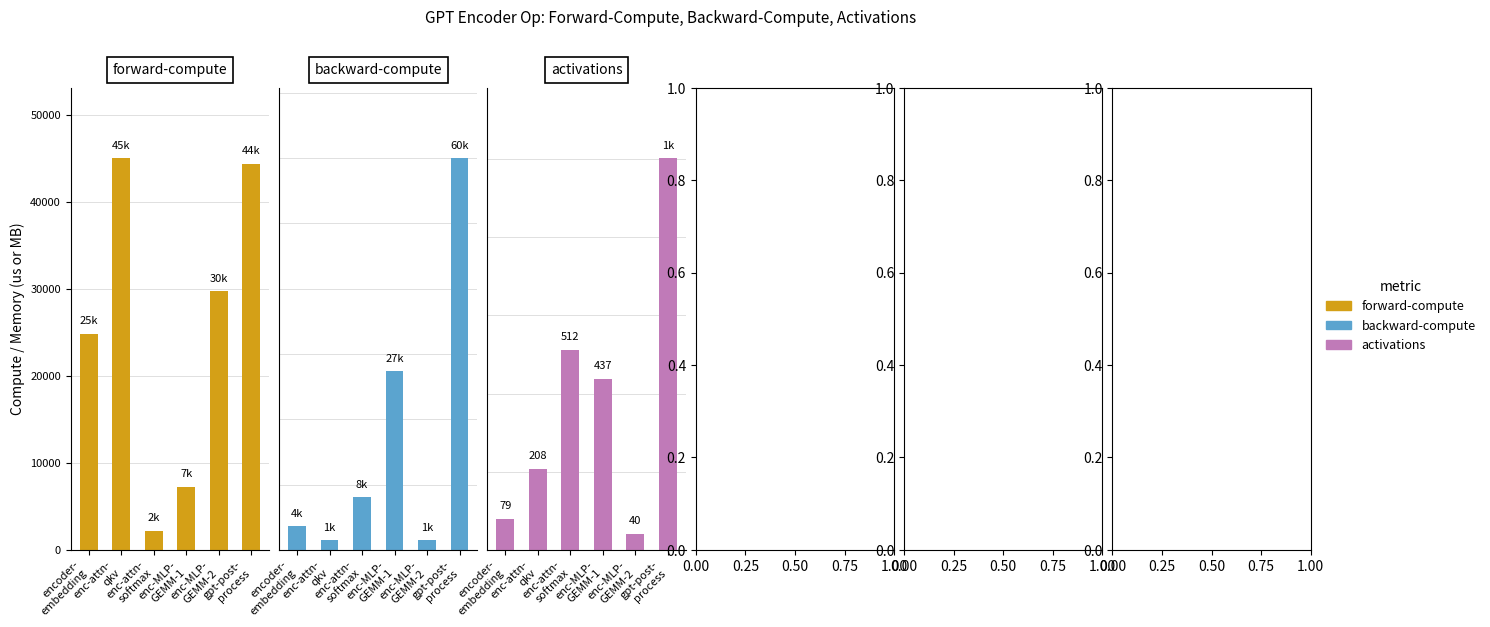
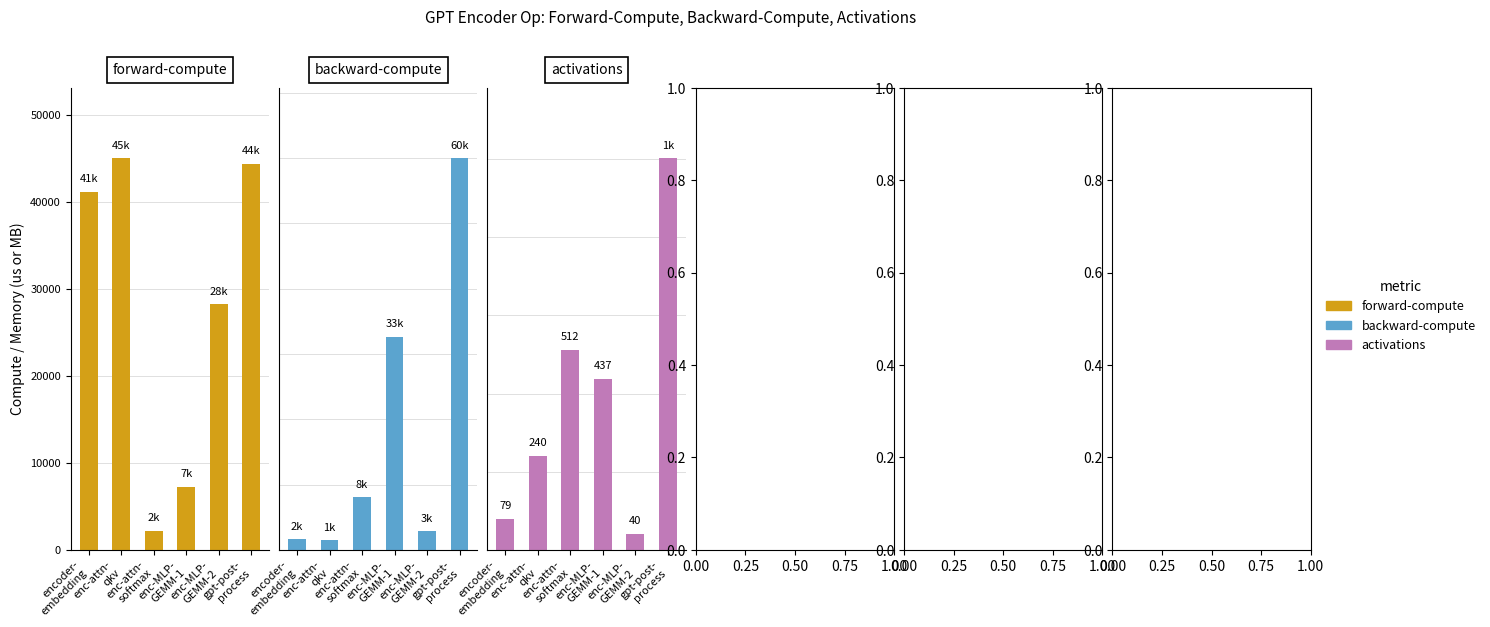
  {
    "forward-compute": {
-     "encoder- embedding": "25k",
+     "encoder- embedding": "41k",
      "enc-attn- qkv": "45k",
      "enc-attn- softmax": "2k",
      "enc-MLP- GEMM-1": "7k",
-     "enc-MLP- GEMM-2": "30k",
+     "enc-MLP- GEMM-2": "28k",
      "gpt-post- process": "44k"
    },
    "backward-compute": {
-     "encoder- embedding": "4k",
+     "encoder- embedding": "2k",
      "enc-attn- qkv": "1k",
      "enc-attn- softmax": "8k",
-     "enc-MLP- GEMM-1": "27k",
-     "enc-MLP- GEMM-2": "1k",
+     "enc-MLP- GEMM-1": "33k",
+     "enc-MLP- GEMM-2": "3k",
      "gpt-post- process": "60k"
    },
    "activations": {
      "encoder- embedding": "79",
-     "enc-attn- qkv": "208",
+     "enc-attn- qkv": "240",
      "enc-attn- softmax": "512",
      "enc-MLP- GEMM-1": "437",
      "enc-MLP- GEMM-2": "40",
      "gpt-post- process": "1k"
    }
  }
